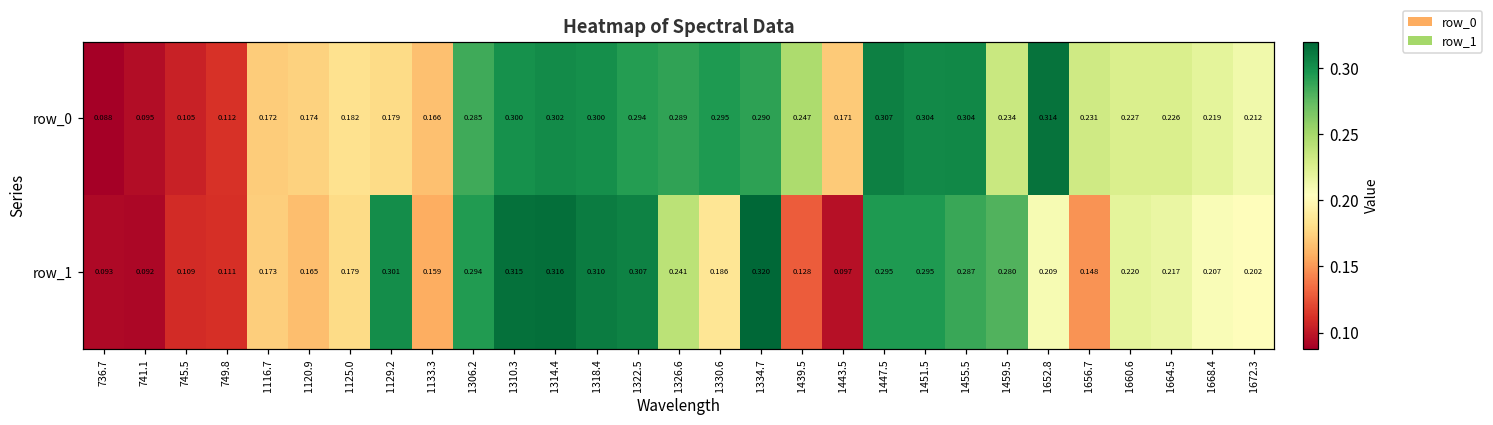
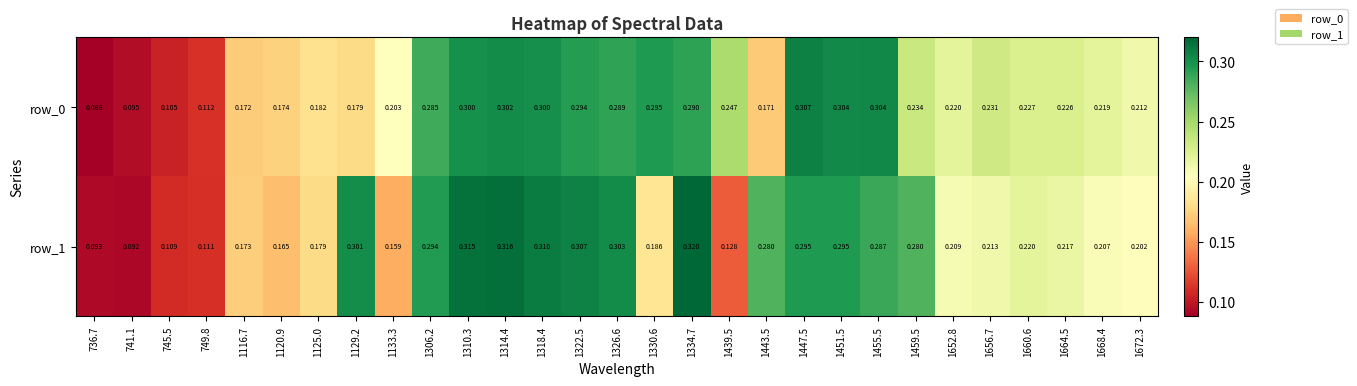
  {
    "row_0": {
      "736.7": 0.088,
      "741.1": 0.095,
      "745.5": 0.105,
      "749.8": 0.112,
      "1116.7": 0.172,
      "1120.9": 0.174,
      "1125.0": 0.182,
      "1129.2": 0.179,
-     "1133.3": 0.166,
+     "1133.3": 0.203,
      "1306.2": 0.285,
      "1310.3": 0.300,
      "1314.4": 0.302,
      "1318.4": 0.300,
      "1322.5": 0.294,
      "1326.6": 0.289,
      "1330.6": 0.295,
      "1334.7": 0.290,
      "1439.5": 0.247,
      "1443.5": 0.171,
      "1447.5": 0.307,
      "1451.5": 0.304,
      "1455.5": 0.304,
      "1459.5": 0.234,
-     "1652.8": 0.314,
+     "1652.8": 0.220,
      "1656.7": 0.231,
      "1660.6": 0.227,
      "1664.5": 0.226,
      "1668.4": 0.219,
      "1672.3": 0.212
    },
    "row_1": {
      "736.7": 0.093,
      "741.1": 0.092,
      "745.5": 0.109,
      "749.8": 0.111,
      "1116.7": 0.173,
      "1120.9": 0.165,
      "1125.0": 0.179,
      "1129.2": 0.301,
      "1133.3": 0.159,
      "1306.2": 0.294,
      "1310.3": 0.315,
      "1314.4": 0.316,
      "1318.4": 0.310,
      "1322.5": 0.307,
-     "1326.6": 0.241,
+     "1326.6": 0.303,
      "1330.6": 0.186,
      "1334.7": 0.320,
      "1439.5": 0.128,
-     "1443.5": 0.097,
+     "1443.5": 0.280,
      "1447.5": 0.295,
      "1451.5": 0.295,
      "1455.5": 0.287,
      "1459.5": 0.280,
      "1652.8": 0.209,
-     "1656.7": 0.148,
+     "1656.7": 0.213,
      "1660.6": 0.220,
      "1664.5": 0.217,
      "1668.4": 0.207,
      "1672.3": 0.202
    }
  }
